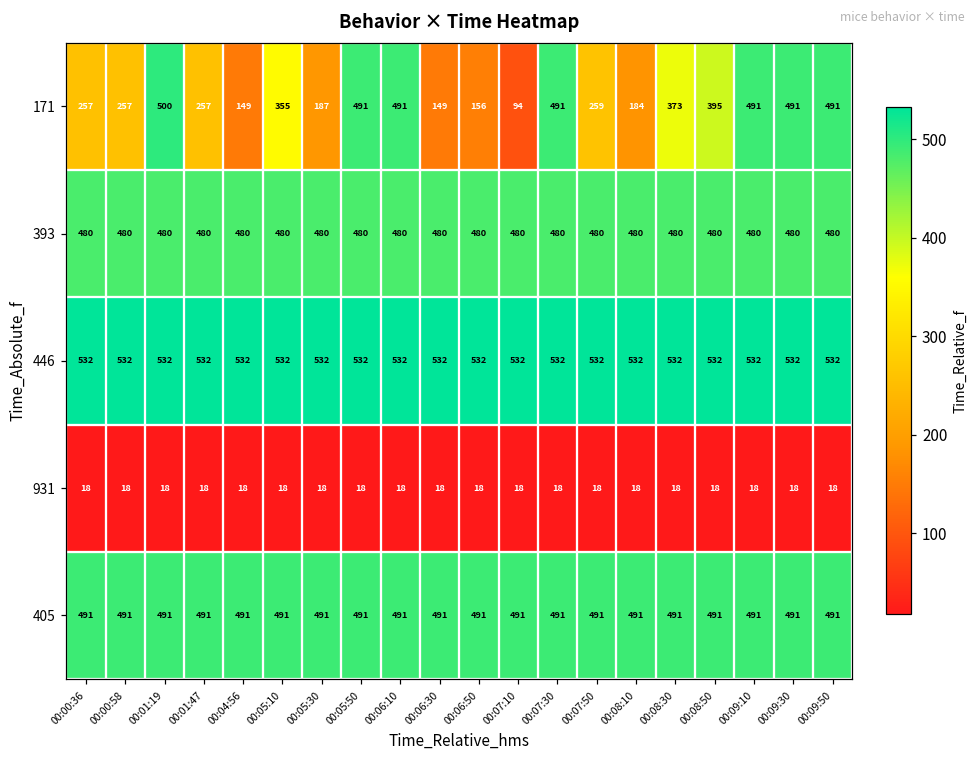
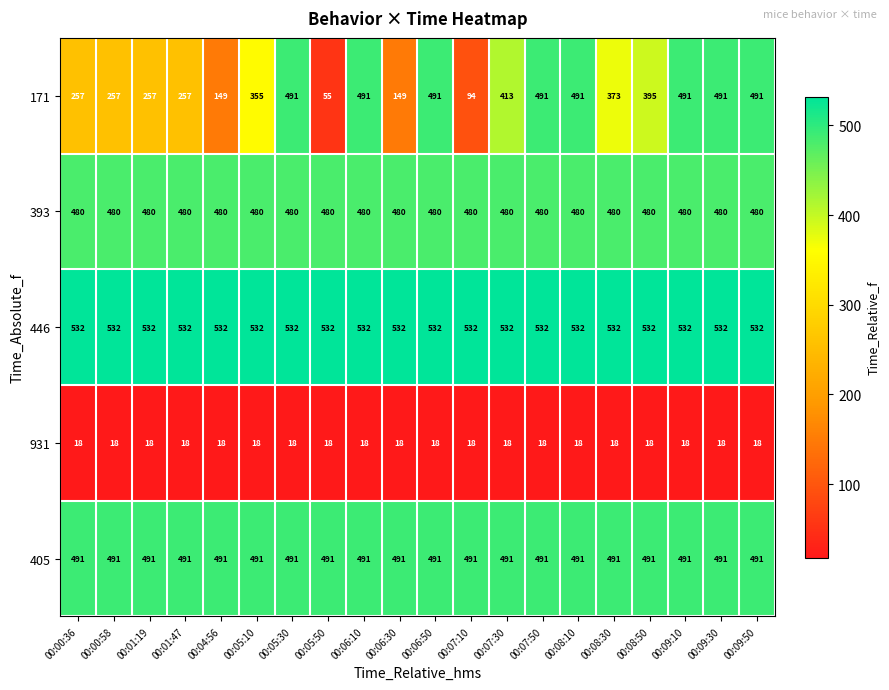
  {
    "171": {
      "00:00:36": 257,
      "00:00:58": 257,
-     "00:01:19": 500,
+     "00:01:19": 257,
      "00:01:47": 257,
      "00:04:56": 149,
      "00:05:10": 355,
-     "00:05:30": 187,
-     "00:05:50": 491,
+     "00:05:30": 491,
+     "00:05:50": 55,
      "00:06:10": 491,
      "00:06:30": 149,
-     "00:06:50": 156,
+     "00:06:50": 491,
      "00:07:10": 94,
-     "00:07:30": 491,
-     "00:07:50": 259,
-     "00:08:10": 184,
+     "00:07:30": 413,
+     "00:07:50": 491,
+     "00:08:10": 491,
      "00:08:30": 373,
      "00:08:50": 395,
      "00:09:10": 491,
      "00:09:30": 491,
      "00:09:50": 491
    },
    "393": {
      "00:00:36": 480,
      "00:00:58": 480,
      "00:01:19": 480,
      "00:01:47": 480,
      "00:04:56": 480,
      "00:05:10": 480,
      "00:05:30": 480,
      "00:05:50": 480,
      "00:06:10": 480,
      "00:06:30": 480,
      "00:06:50": 480,
      "00:07:10": 480,
      "00:07:30": 480,
      "00:07:50": 480,
      "00:08:10": 480,
      "00:08:30": 480,
      "00:08:50": 480,
      "00:09:10": 480,
      "00:09:30": 480,
      "00:09:50": 480
    },
    "446": {
      "00:00:36": 532,
      "00:00:58": 532,
      "00:01:19": 532,
      "00:01:47": 532,
      "00:04:56": 532,
      "00:05:10": 532,
      "00:05:30": 532,
      "00:05:50": 532,
      "00:06:10": 532,
      "00:06:30": 532,
      "00:06:50": 532,
      "00:07:10": 532,
      "00:07:30": 532,
      "00:07:50": 532,
      "00:08:10": 532,
      "00:08:30": 532,
      "00:08:50": 532,
      "00:09:10": 532,
      "00:09:30": 532,
      "00:09:50": 532
    },
    "931": {
      "00:00:36": 18,
      "00:00:58": 18,
      "00:01:19": 18,
      "00:01:47": 18,
      "00:04:56": 18,
      "00:05:10": 18,
      "00:05:30": 18,
      "00:05:50": 18,
      "00:06:10": 18,
      "00:06:30": 18,
      "00:06:50": 18,
      "00:07:10": 18,
      "00:07:30": 18,
      "00:07:50": 18,
      "00:08:10": 18,
      "00:08:30": 18,
      "00:08:50": 18,
      "00:09:10": 18,
      "00:09:30": 18,
      "00:09:50": 18
    },
    "405": {
      "00:00:36": 491,
      "00:00:58": 491,
      "00:01:19": 491,
      "00:01:47": 491,
      "00:04:56": 491,
      "00:05:10": 491,
      "00:05:30": 491,
      "00:05:50": 491,
      "00:06:10": 491,
      "00:06:30": 491,
      "00:06:50": 491,
      "00:07:10": 491,
      "00:07:30": 491,
      "00:07:50": 491,
      "00:08:10": 491,
      "00:08:30": 491,
      "00:08:50": 491,
      "00:09:10": 491,
      "00:09:30": 491,
      "00:09:50": 491
    }
  }
